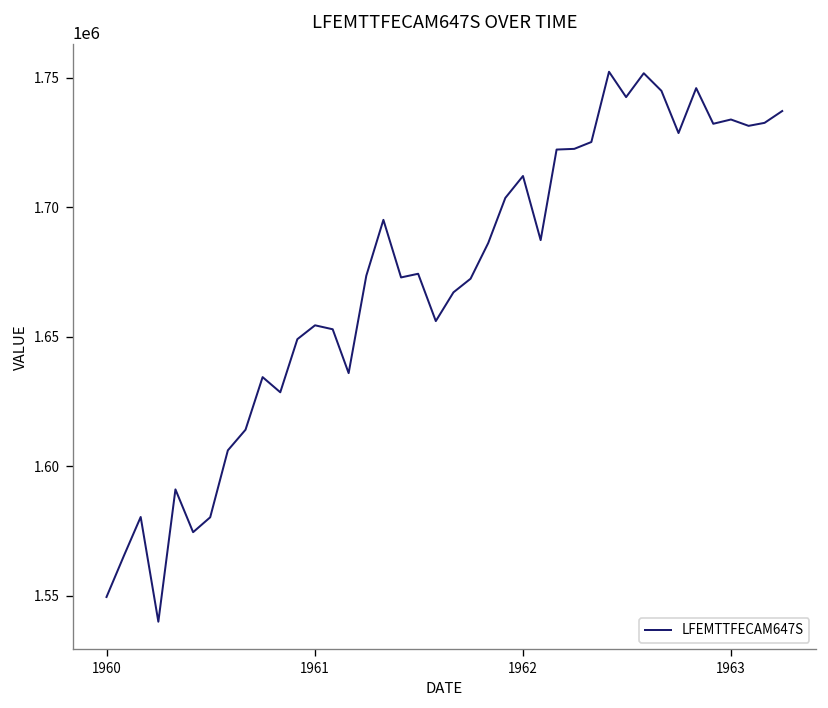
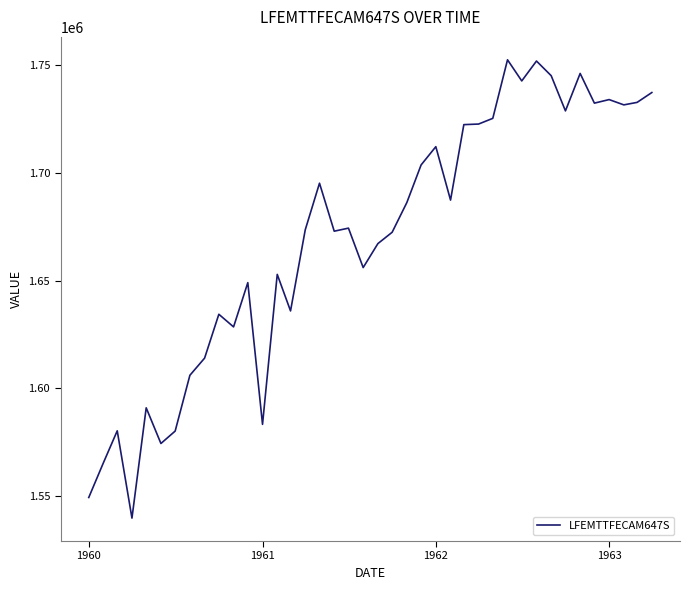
  {
    "1960": 1549000,
-   "1961": 1654000,
+   "1961": 1583000,
    "1962": 1712000,
    "1963": 1734000
  }
